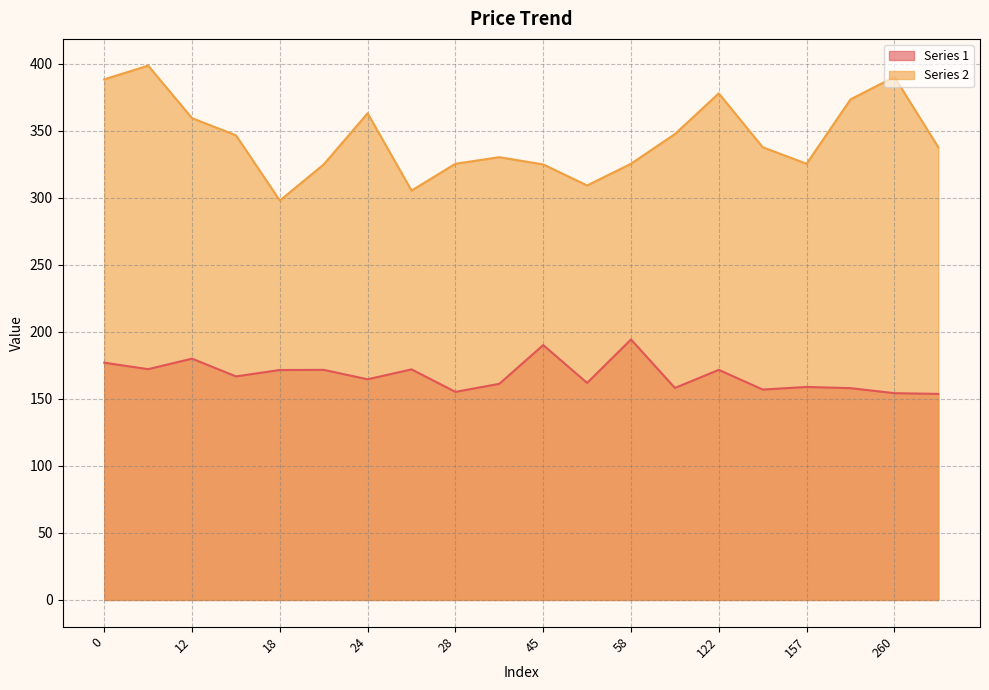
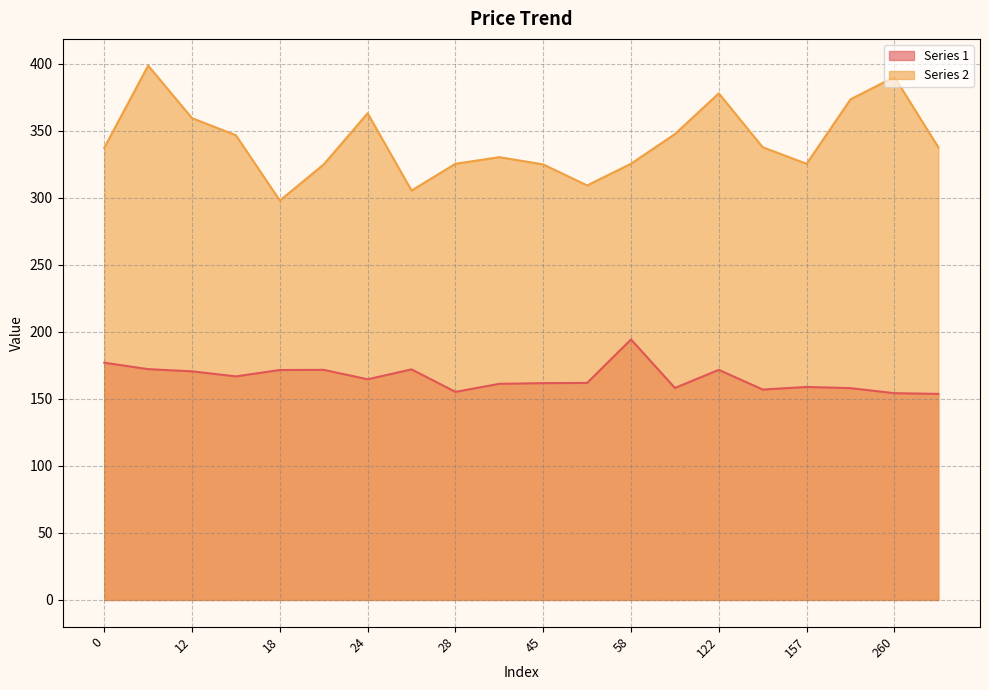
  {
    "Series 1": {
      "0": 177,
-     "12": 180,
+     "12": 171,
      "18": 172,
      "24": 165,
      "28": 155,
-     "45": 190,
+     "45": 162,
      "58": 194,
      "122": 172,
      "157": 159,
      "260": 154
    },
    "Series 2": {
-     "0": 388,
+     "0": 337,
      "12": 359,
      "18": 298,
      "24": 363,
      "28": 325,
      "45": 325,
      "58": 325,
      "122": 378,
      "157": 325
    }
  }
